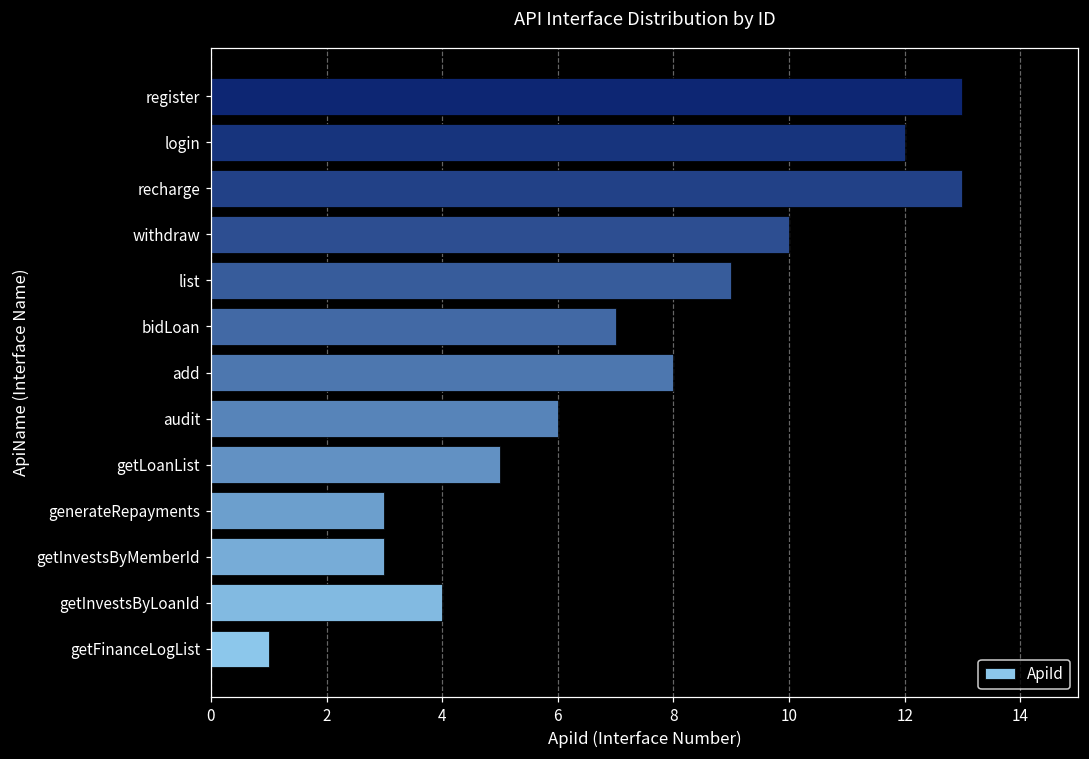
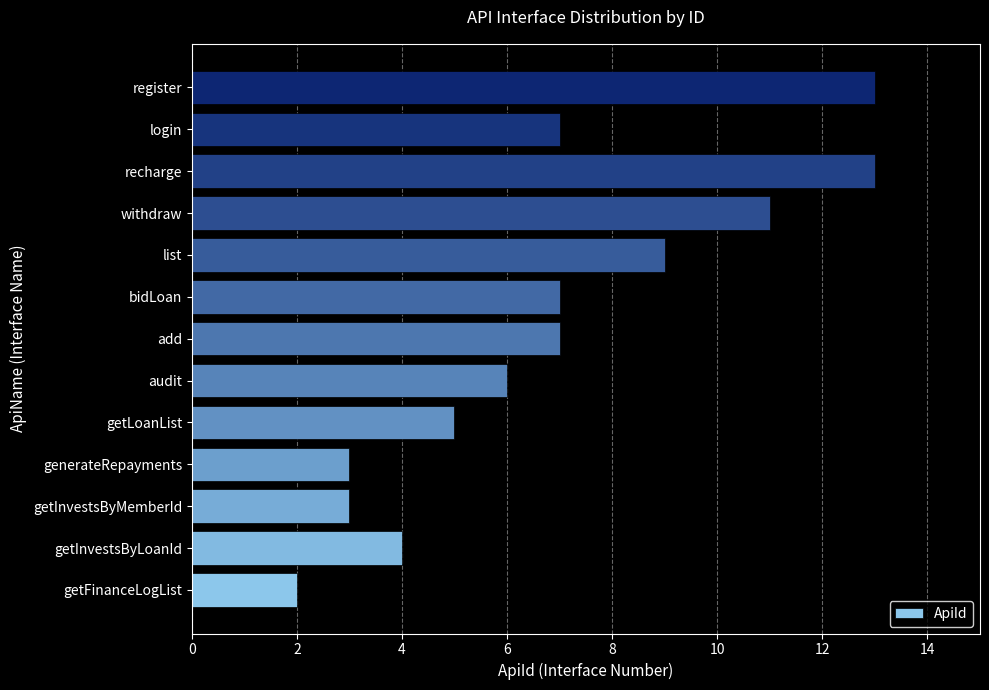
  {
    "register": 13,
-   "login": 12,
+   "login": 7,
    "recharge": 13,
-   "withdraw": 10,
+   "withdraw": 11,
    "list": 9,
    "bidLoan": 7,
-   "add": 8,
+   "add": 7,
    "audit": 6,
    "getLoanList": 5,
    "generateRepayments": 3,
    "getInvestsByMemberId": 3,
    "getInvestsByLoanId": 4,
-   "getFinanceLogList": 1
+   "getFinanceLogList": 2
  }
